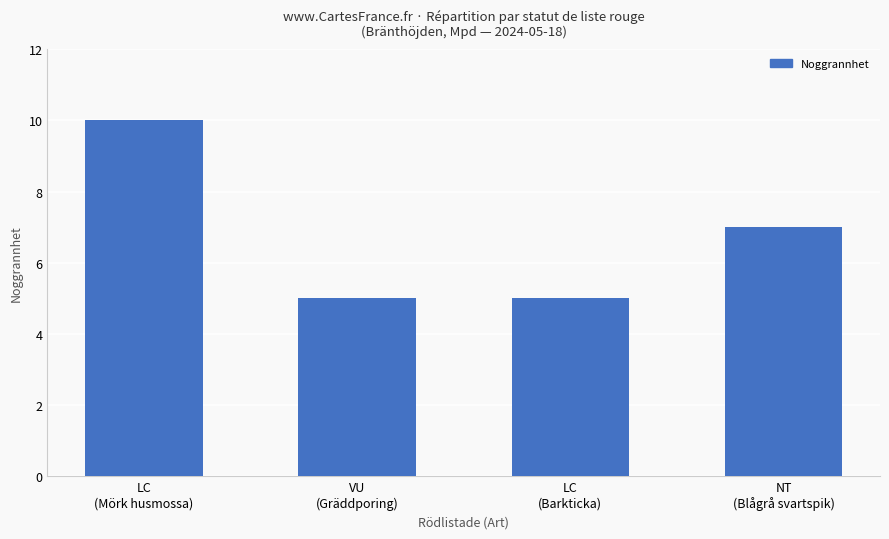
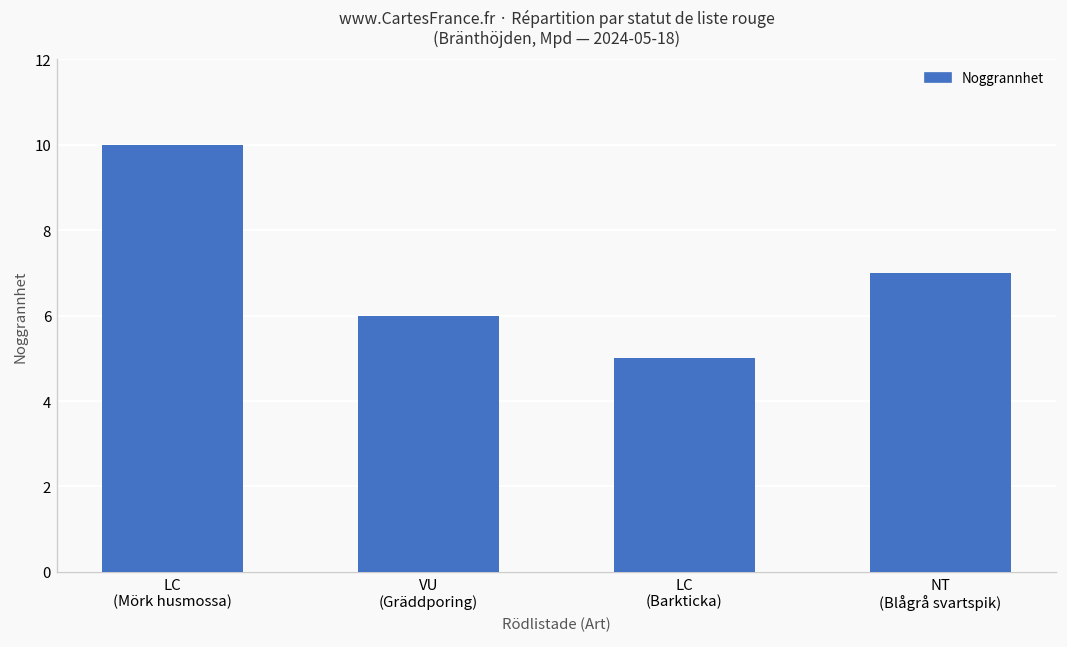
  {
    "LC (Mörk husmossa)": 10,
-   "VU (Gräddporing)": 5,
+   "VU (Gräddporing)": 6,
    "LC (Barkticka)": 5,
    "NT (Blågrå svartspik)": 7
  }
